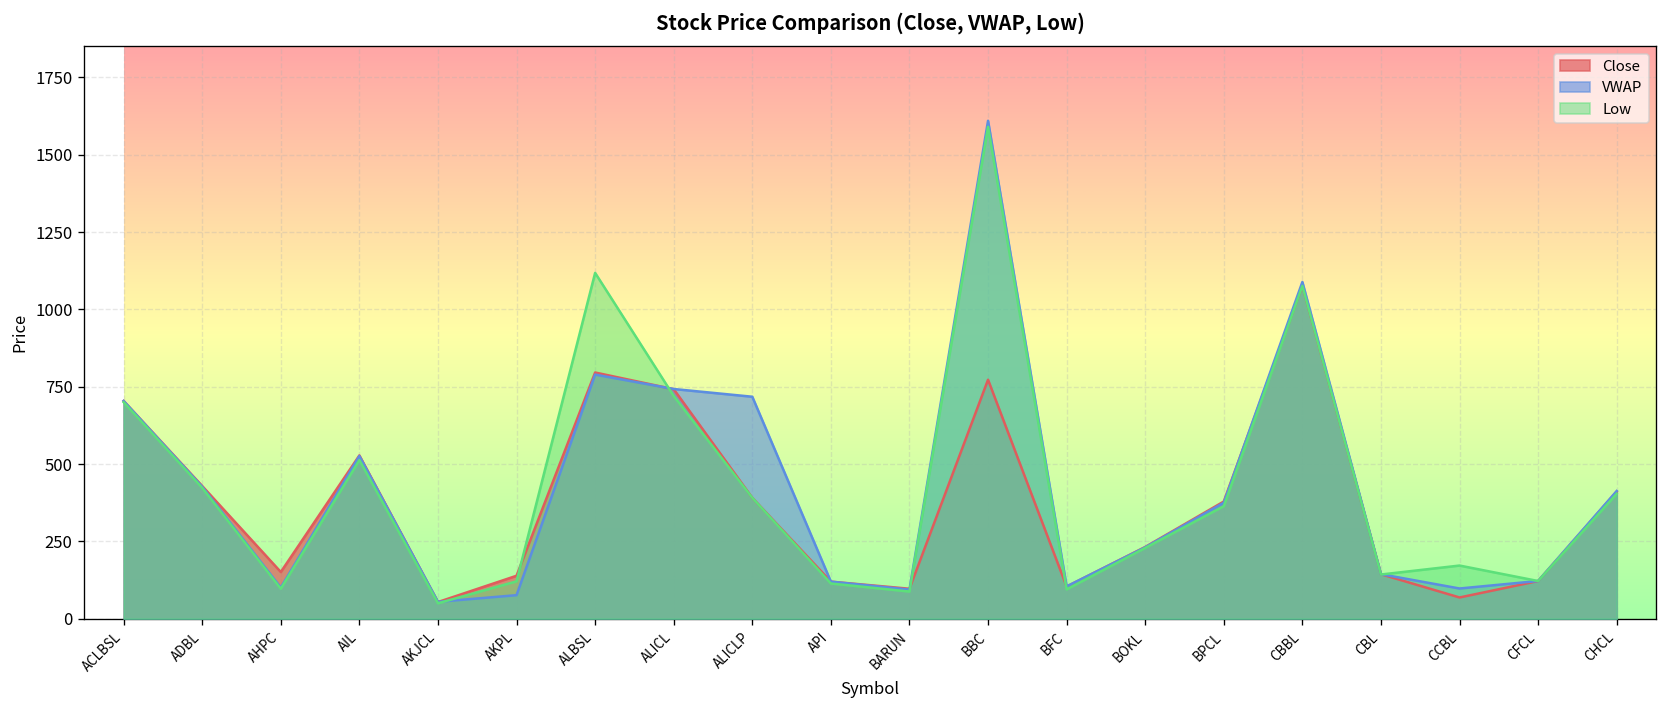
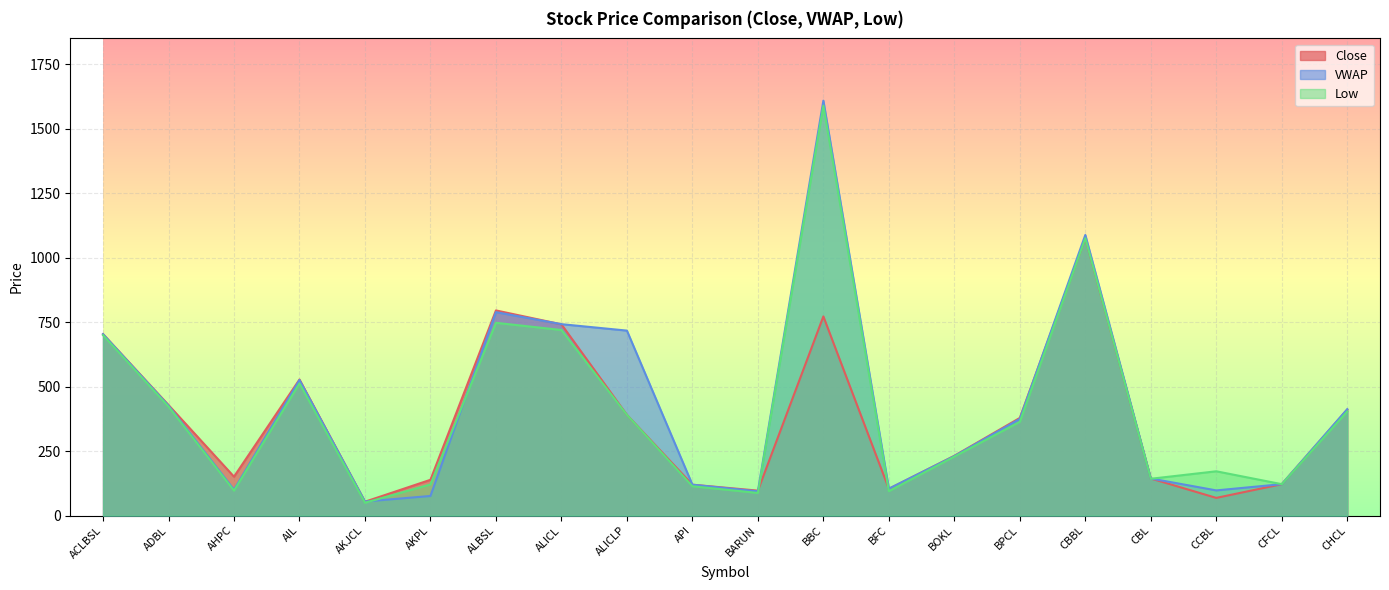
  {
    "Close": {
      "AHPC": 150,
      "AKPL": 140,
      "BBC": 770,
      "CCBL": 70
    },
    "VWAP": {
      "AKPL": 80,
      "ALICLP": 720,
      "BBC": 1610,
      "CBBL": 1090,
      "CCBL": 100
    },
    "Low": {
      "AIL": 510,
      "AKPL": 120,
-     "ALBSL": 1120,
+     "ALBSL": 750,
      "ALICL": 720,
      "BBC": 1590,
      "BPCL": 360,
      "CCBL": 170
    }
  }
